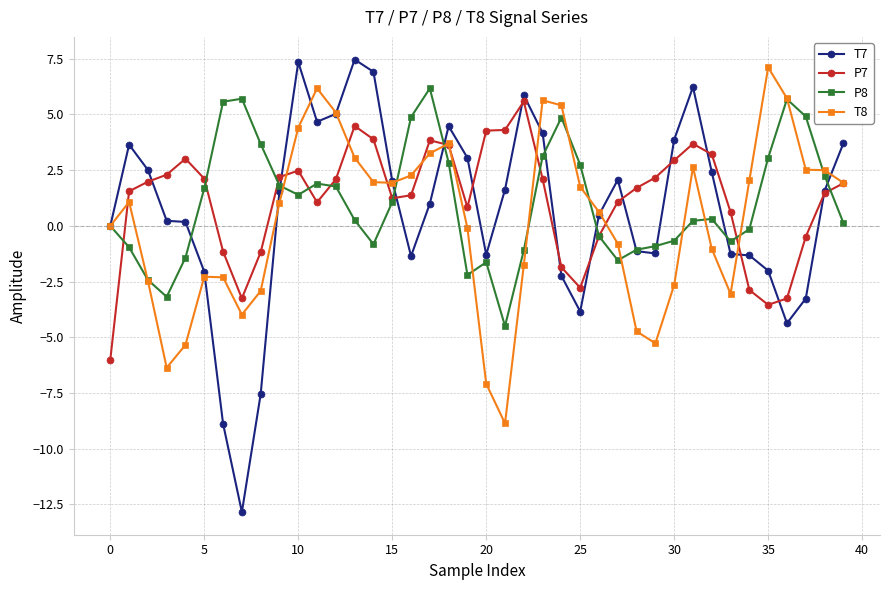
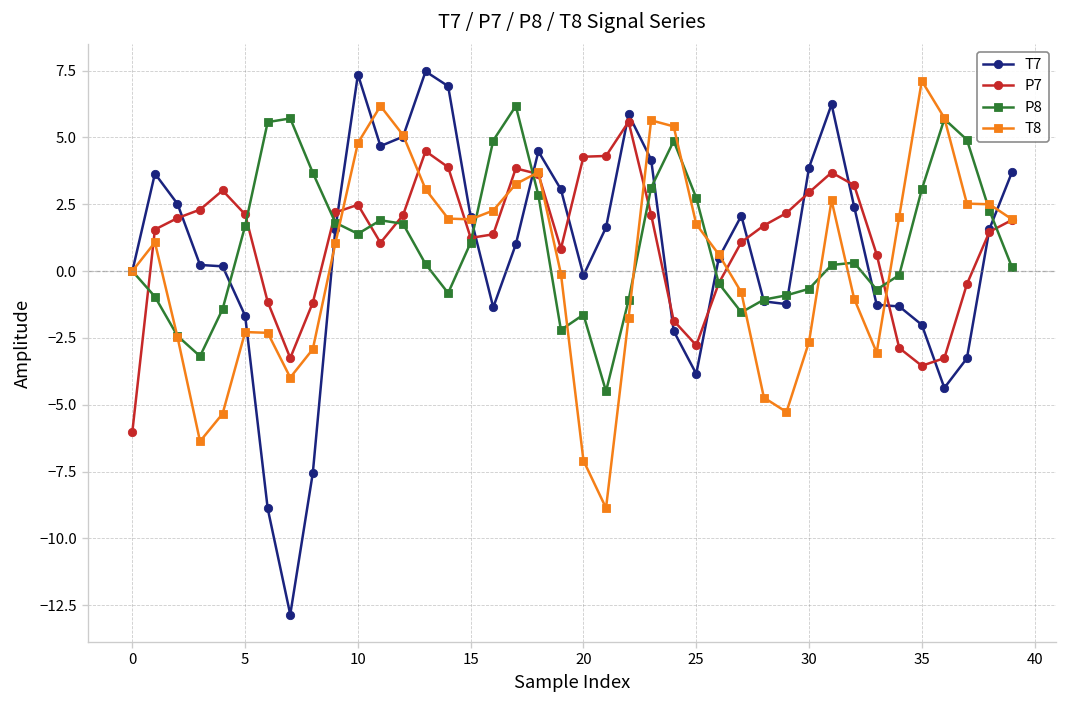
  {
    "T7": {
-     "5": -2.1,
+     "5": -1.7,
      "10": 7.4,
-     "20": -1.3,
+     "20": -0.2,
      "25": -3.8,
      "30": 3.9,
      "35": -2.0
    },
    "P7": {
      "0": -6.0,
      "5": 2.1,
      "10": 2.5,
      "15": 1.2,
      "20": 4.3,
      "25": -2.8,
      "30": 2.9,
      "35": -3.5
    },
    "P8": {
      "5": 1.7,
      "10": 1.4,
      "15": 1.1,
      "20": -1.6,
      "25": 2.7,
      "30": -0.7,
      "35": 3.1
    },
    "T8": {
      "5": -2.3,
-     "10": 4.4,
+     "10": 4.8,
      "20": -7.1,
      "25": 1.8,
      "30": -2.6,
      "35": 7.1
    }
  }
